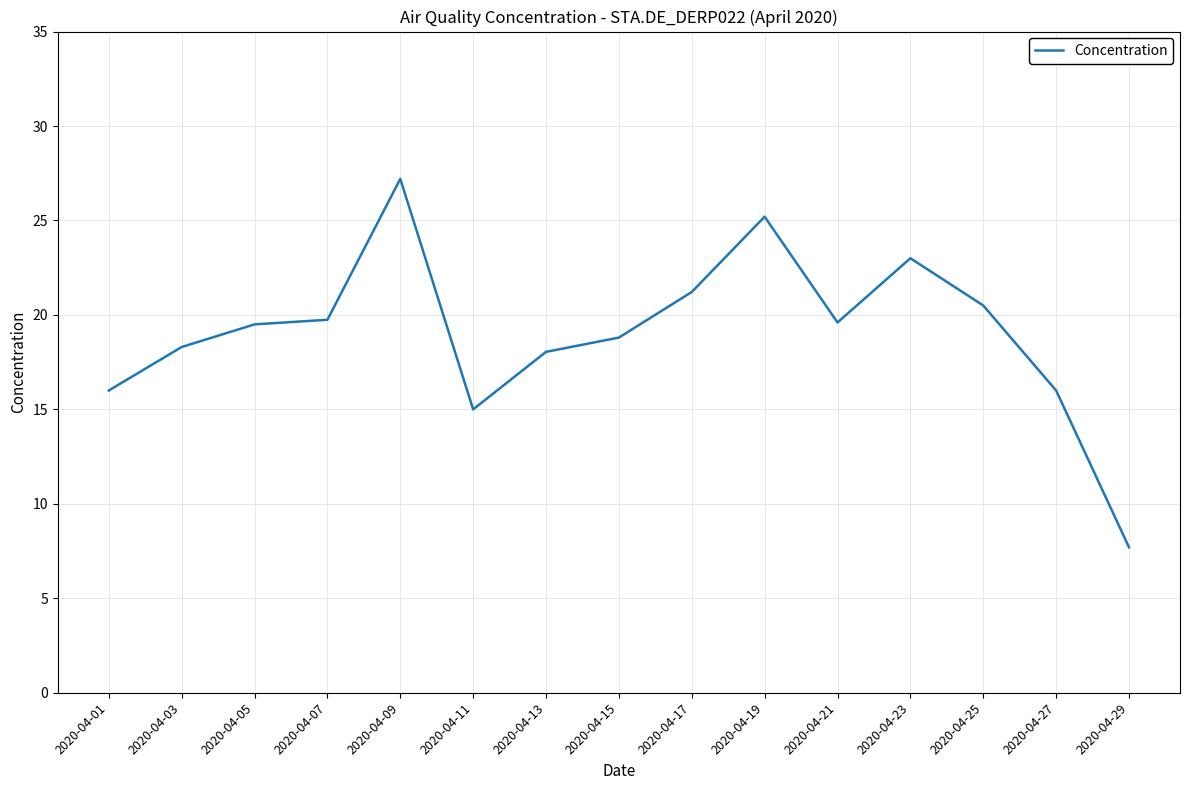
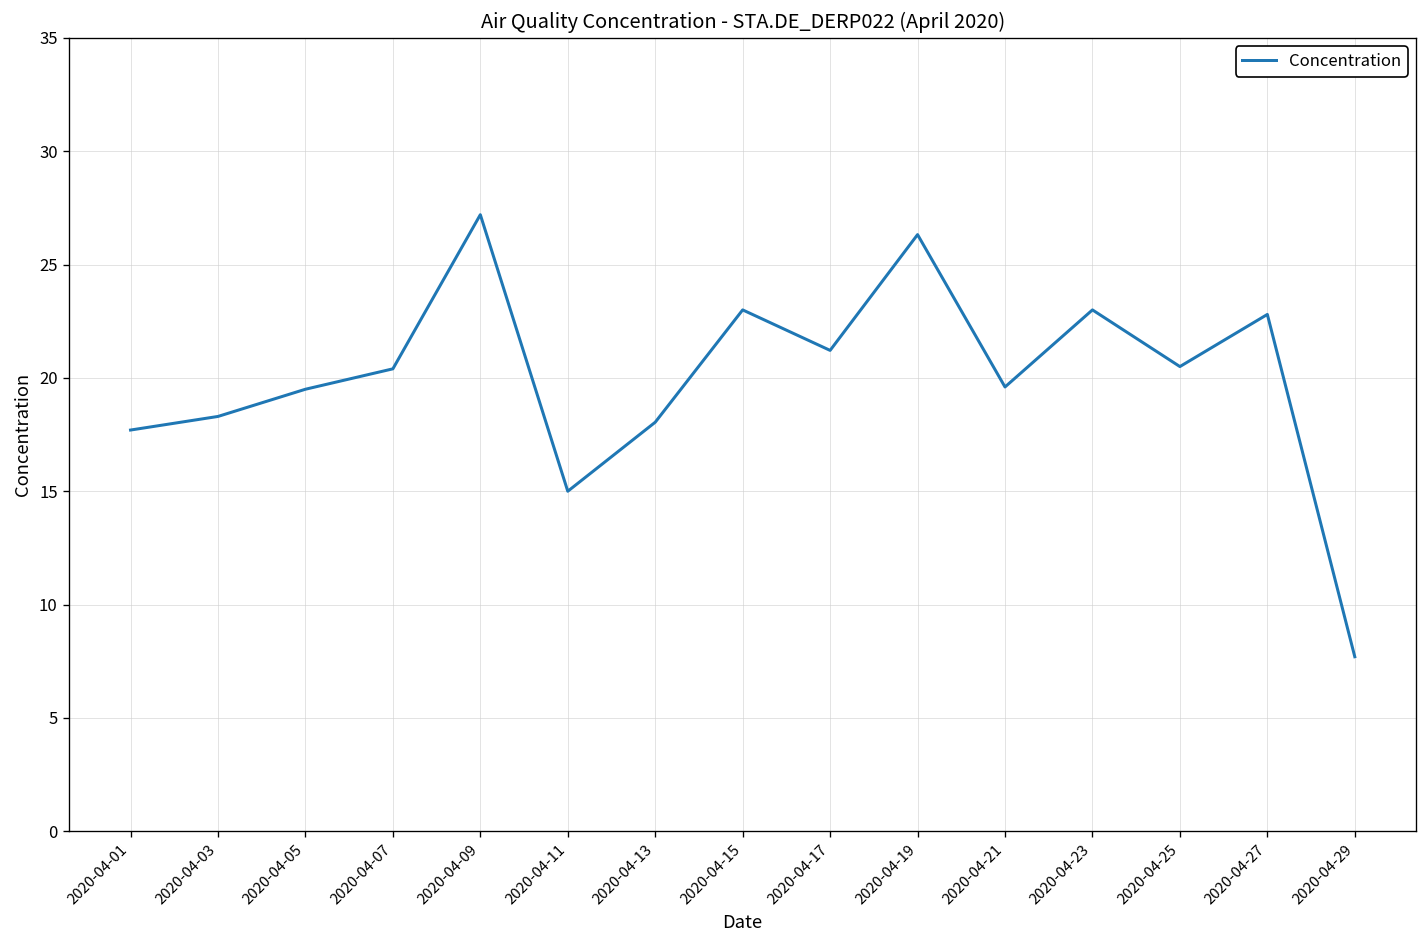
  {
-   "2020-04-01": 16.0,
+   "2020-04-01": 17.7,
    "2020-04-03": 18.3,
    "2020-04-05": 19.5,
-   "2020-04-07": 19.7,
+   "2020-04-07": 20.4,
    "2020-04-09": 27.2,
    "2020-04-11": 15.0,
    "2020-04-13": 18.0,
-   "2020-04-15": 18.8,
+   "2020-04-15": 23.0,
    "2020-04-17": 21.2,
-   "2020-04-19": 25.2,
+   "2020-04-19": 26.3,
    "2020-04-21": 19.6,
    "2020-04-23": 23.0,
    "2020-04-25": 20.5,
-   "2020-04-27": 16.0,
+   "2020-04-27": 22.8,
    "2020-04-29": 7.7
  }
